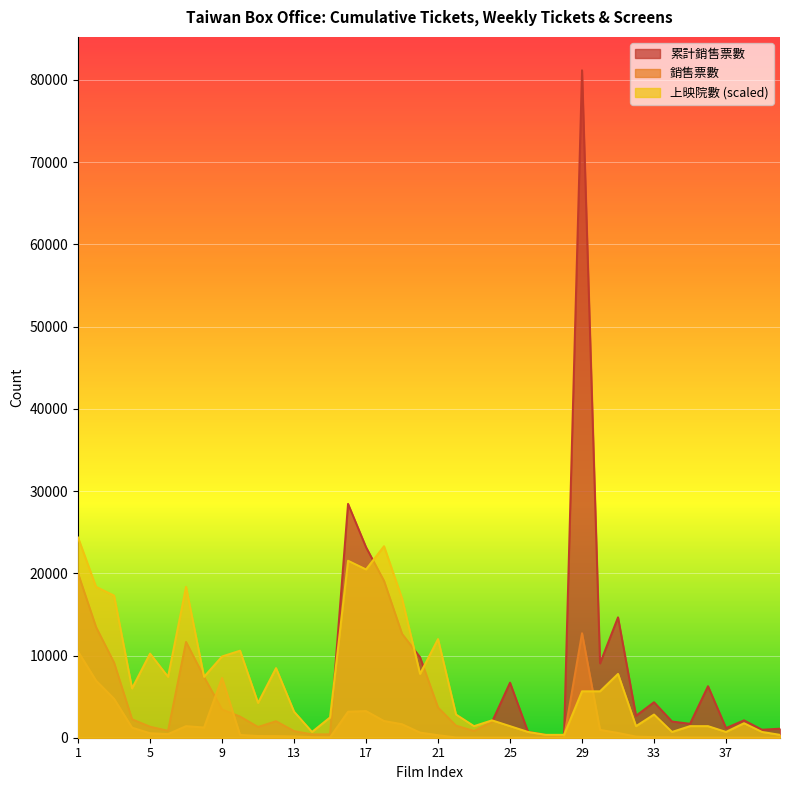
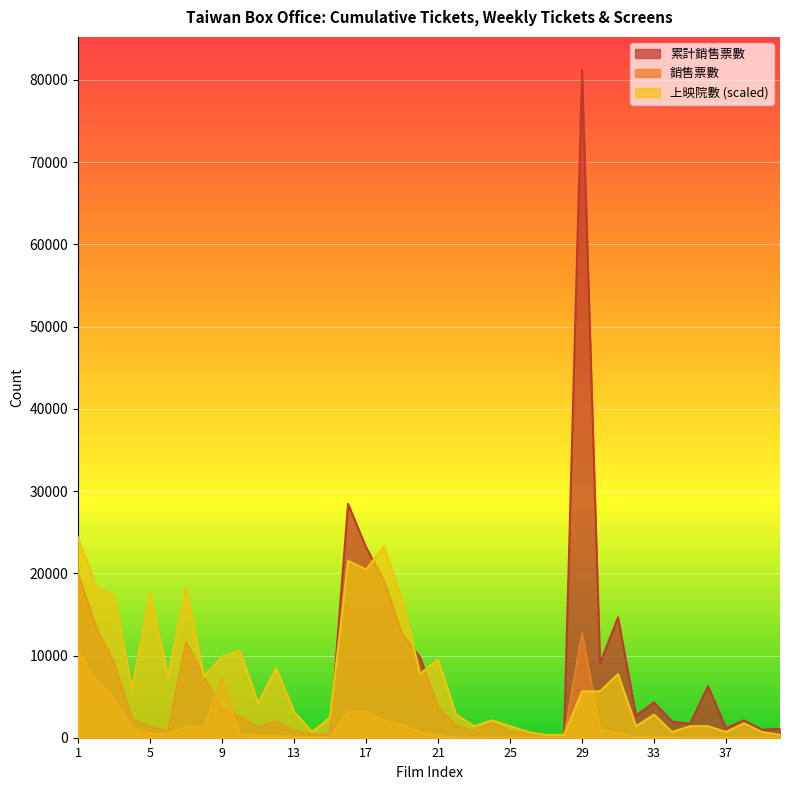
  {
    "累計銷售票數": {
      "1": 20000,
      "5": 1000,
      "9": 3000,
      "13": 1000,
      "17": 23000,
      "21": 4000,
-     "25": 7000,
+     "25": 1000,
      "29": 81000,
      "33": 4000,
      "37": 1000
    },
    "銷售票數": {
      "1": 10000,
      "5": 1000,
      "9": 7000,
      "13": 0,
      "17": 3000,
      "21": 0,
      "25": 0,
      "29": 13000,
      "33": 0,
      "37": 0
    },
    "上映院數 (scaled)": {
      "1": 24000,
-     "5": 10000,
+     "5": 18000,
      "9": 10000,
      "13": 3000,
      "17": 20000,
-     "21": 12000,
+     "21": 10000,
      "25": 1000,
      "29": 6000,
      "33": 3000,
      "37": 1000
    }
  }
